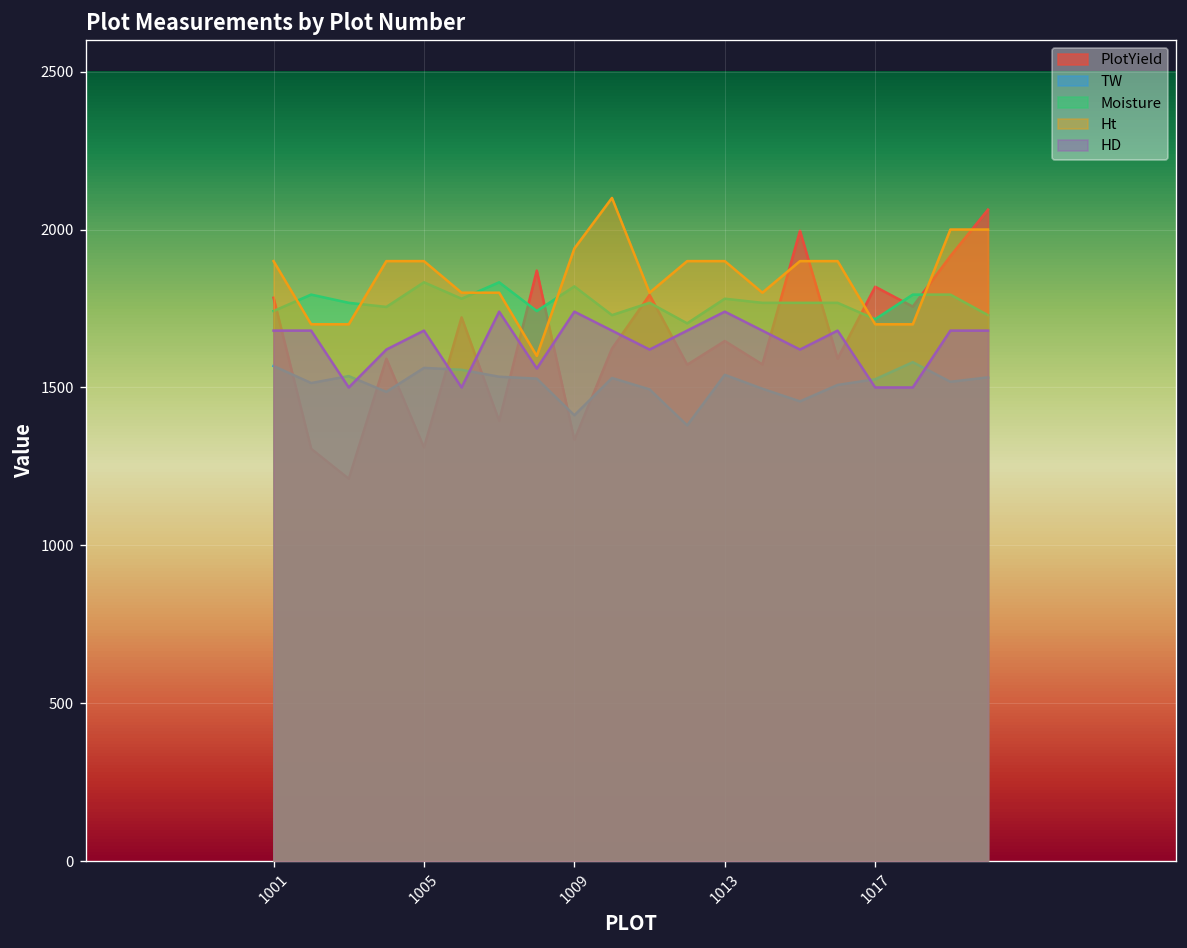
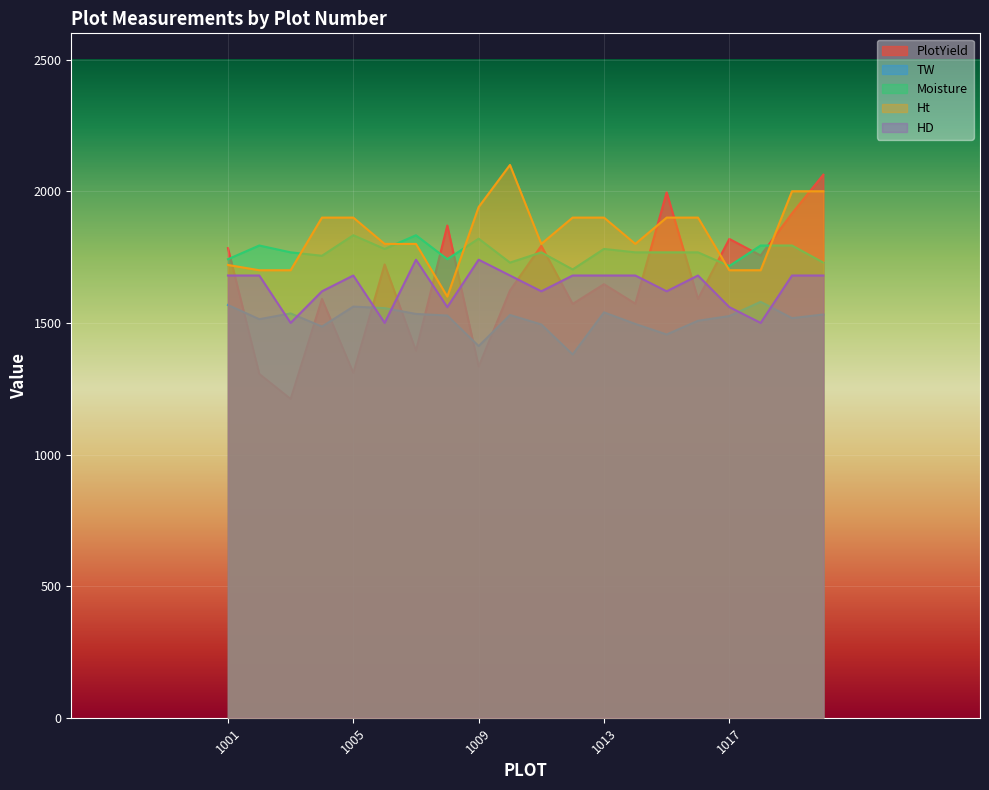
  {
    "PlotYield": {
      "1001": 1780,
      "1005": 1310,
      "1009": 1330,
      "1013": 1650,
      "1017": 1820
    },
    "TW": {
      "1001": 1570,
      "1005": 1560,
      "1009": 1410,
      "1013": 1540,
      "1017": 1530
    },
    "Moisture": {
      "1001": 1740,
      "1005": 1830,
      "1009": 1820,
      "1013": 1780,
      "1017": 1720
    },
    "Ht": {
-     "1001": 1900,
+     "1001": 1720,
      "1005": 1900,
      "1009": 1940,
      "1013": 1900,
      "1017": 1700
    },
    "HD": {
      "1001": 1680,
      "1005": 1680,
      "1009": 1740,
-     "1013": 1740,
-     "1017": 1500
+     "1013": 1680,
+     "1017": 1560
    }
  }
